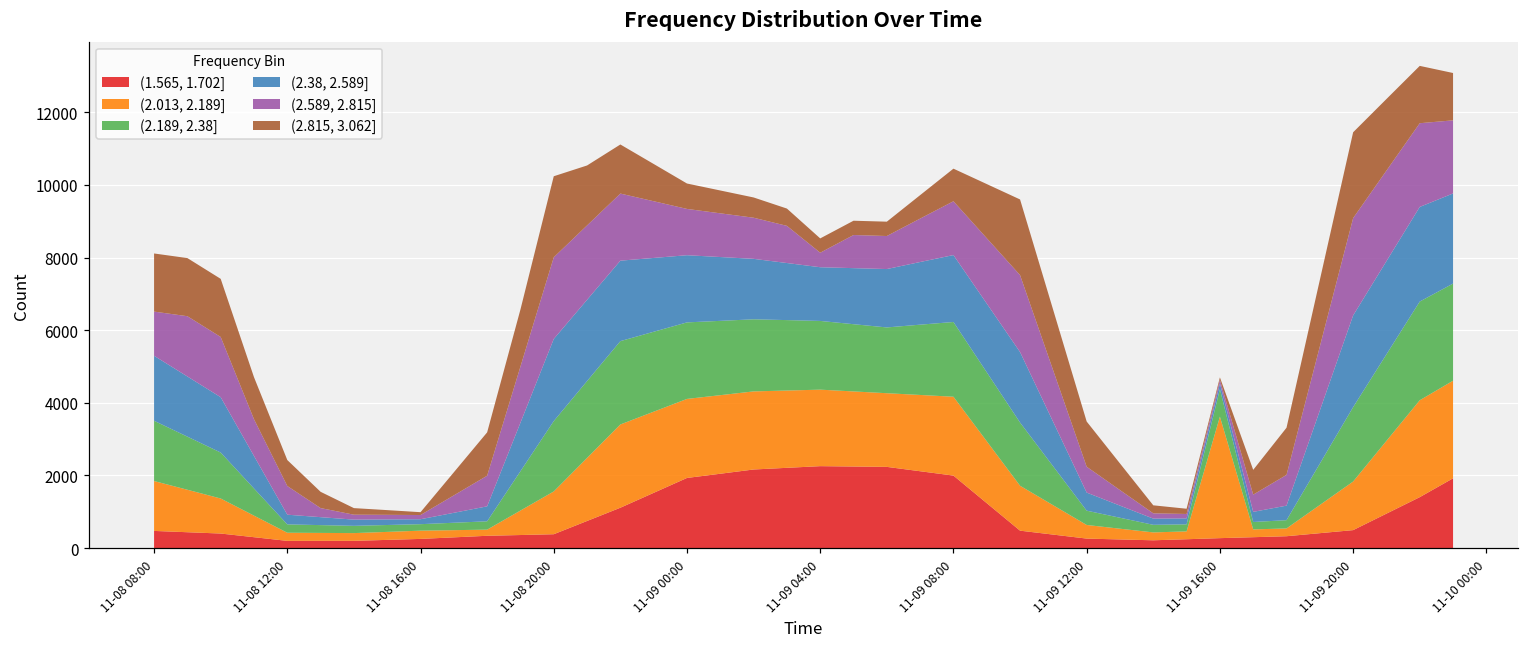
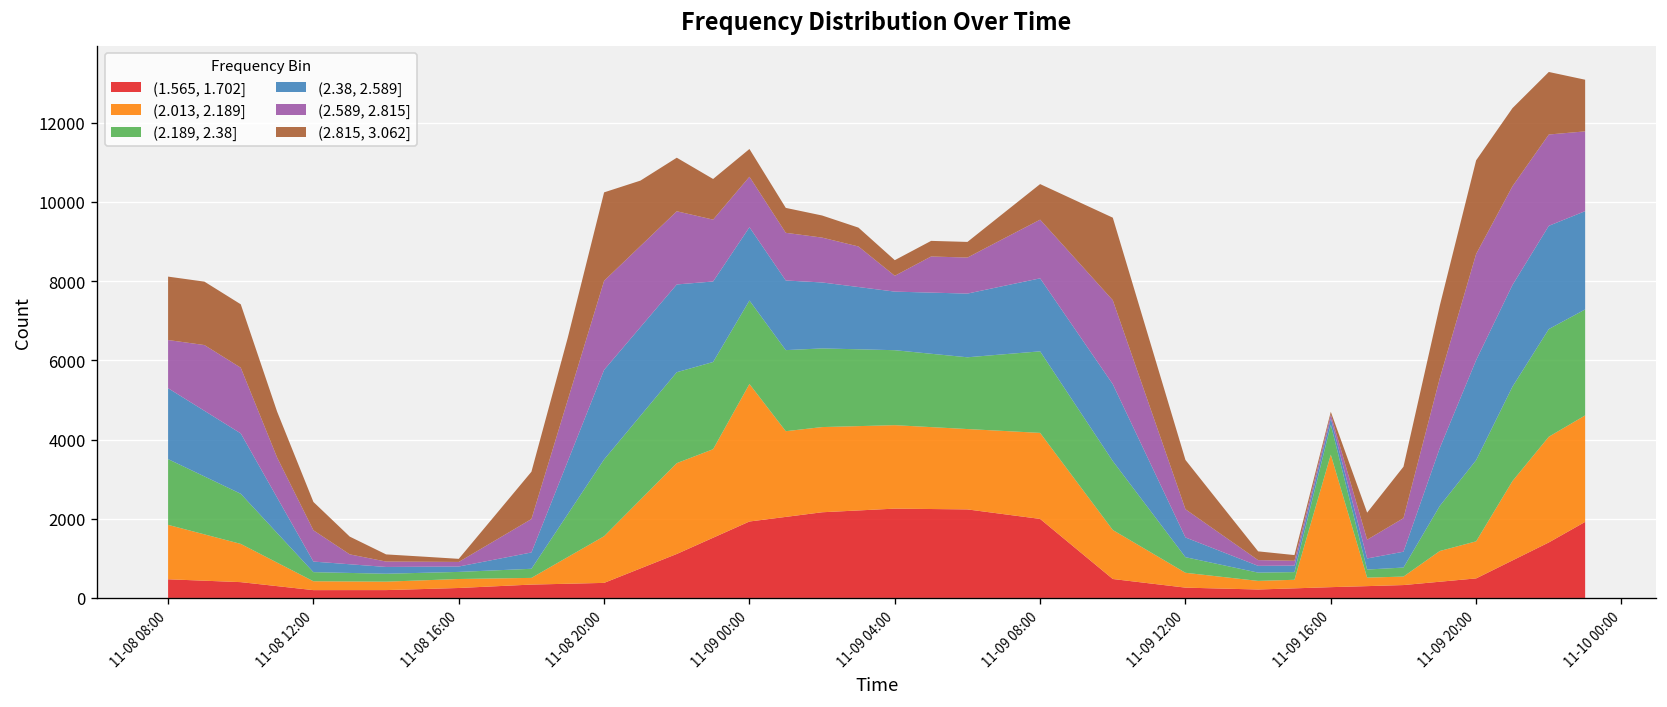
  {
    "(1.565, 1.702]": {
      "11-08 08:00": 500,
      "11-08 12:00": 200,
      "11-08 16:00": 300,
      "11-08 20:00": 400,
      "11-09 00:00": 1900,
      "11-09 04:00": 2300,
      "11-09 08:00": 2000,
      "11-09 12:00": 300,
      "11-09 16:00": 300,
      "11-09 20:00": 500
    },
    "(2.013, 2.189]": {
      "11-08 08:00": 1400,
      "11-08 12:00": 200,
      "11-08 16:00": 200,
      "11-08 20:00": 1200,
-     "11-09 00:00": 2200,
+     "11-09 00:00": 3500,
      "11-09 04:00": 2100,
      "11-09 08:00": 2200,
      "11-09 12:00": 400,
      "11-09 16:00": 3300,
-     "11-09 20:00": 1300
+     "11-09 20:00": 900
    },
    "(2.189, 2.38]": {
      "11-08 08:00": 1700,
      "11-08 12:00": 200,
      "11-08 16:00": 200,
      "11-08 20:00": 1900,
      "11-09 00:00": 2100,
      "11-09 04:00": 1900,
      "11-09 08:00": 2100,
      "11-09 12:00": 400,
      "11-09 16:00": 800,
      "11-09 20:00": 2100
    },
    "(2.38, 2.589]": {
      "11-08 08:00": 1800,
      "11-08 12:00": 300,
      "11-08 16:00": 100,
      "11-08 20:00": 2300,
      "11-09 00:00": 1900,
      "11-09 04:00": 1500,
      "11-09 08:00": 1800,
      "11-09 12:00": 500,
      "11-09 16:00": 200,
      "11-09 20:00": 2500
    },
    "(2.589, 2.815]": {
      "11-08 08:00": 1200,
      "11-08 12:00": 800,
      "11-08 16:00": 100,
      "11-08 20:00": 2300,
      "11-09 00:00": 1300,
      "11-09 04:00": 400,
      "11-09 08:00": 1500,
      "11-09 12:00": 700,
      "11-09 20:00": 2700
    },
    "(2.815, 3.062]": {
      "11-08 08:00": 1600,
      "11-08 12:00": 700,
      "11-08 16:00": 100,
      "11-08 20:00": 2200,
      "11-09 00:00": 700,
      "11-09 04:00": 400,
      "11-09 08:00": 900,
      "11-09 12:00": 1200,
      "11-09 20:00": 2400
    }
  }
